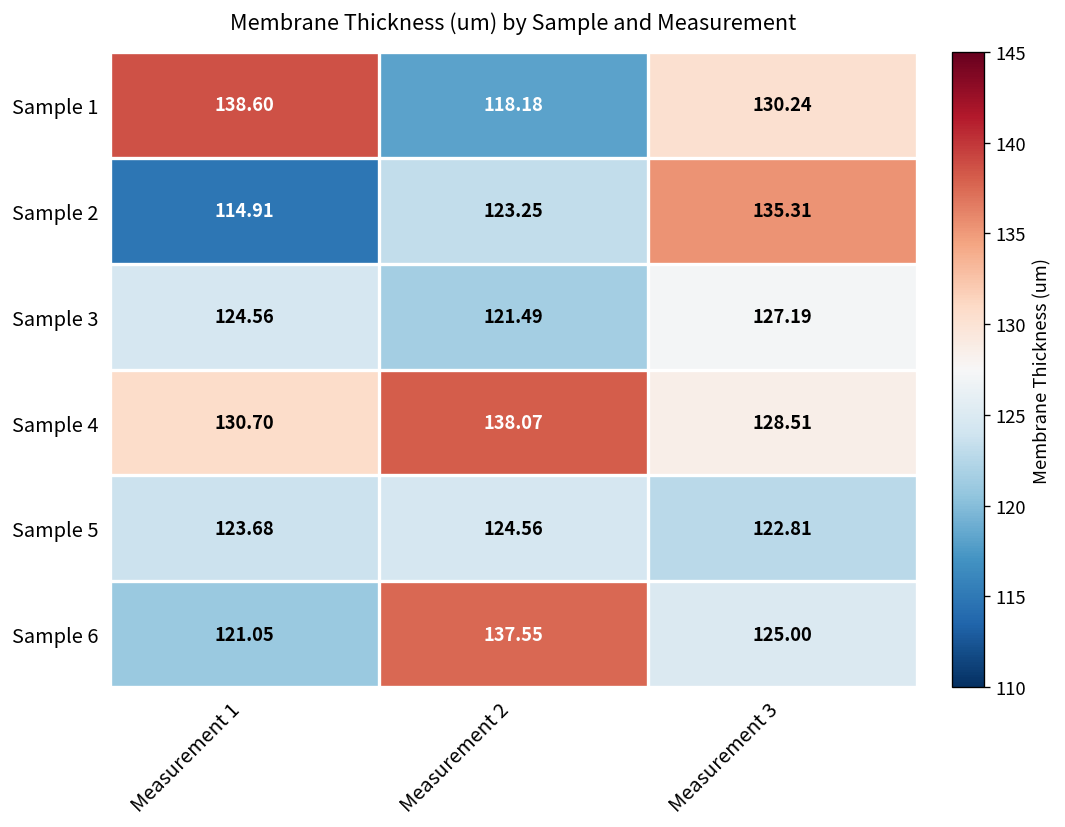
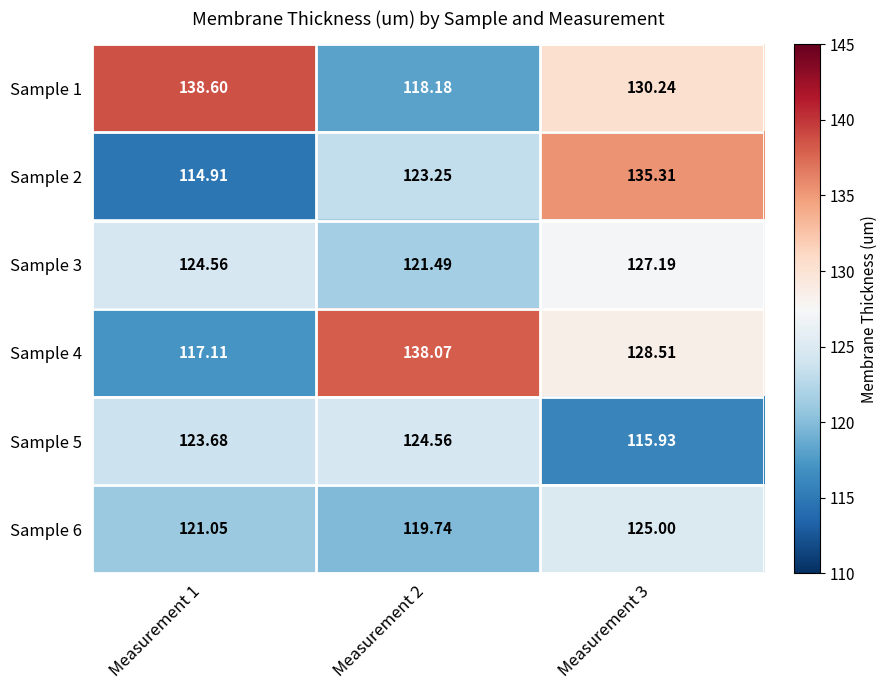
  {
    "Sample 1": {
      "Measurement 1": 138.60,
      "Measurement 2": 118.18,
      "Measurement 3": 130.24
    },
    "Sample 2": {
      "Measurement 1": 114.91,
      "Measurement 2": 123.25,
      "Measurement 3": 135.31
    },
    "Sample 3": {
      "Measurement 1": 124.56,
      "Measurement 2": 121.49,
      "Measurement 3": 127.19
    },
    "Sample 4": {
-     "Measurement 1": 130.70,
+     "Measurement 1": 117.11,
      "Measurement 2": 138.07,
      "Measurement 3": 128.51
    },
    "Sample 5": {
      "Measurement 1": 123.68,
      "Measurement 2": 124.56,
-     "Measurement 3": 122.81
+     "Measurement 3": 115.93
    },
    "Sample 6": {
      "Measurement 1": 121.05,
-     "Measurement 2": 137.55,
+     "Measurement 2": 119.74,
      "Measurement 3": 125.00
    }
  }
